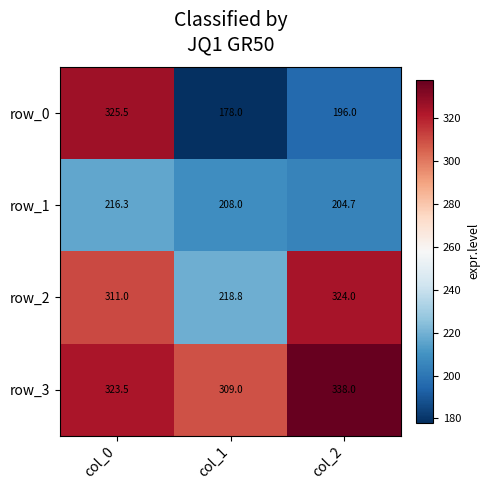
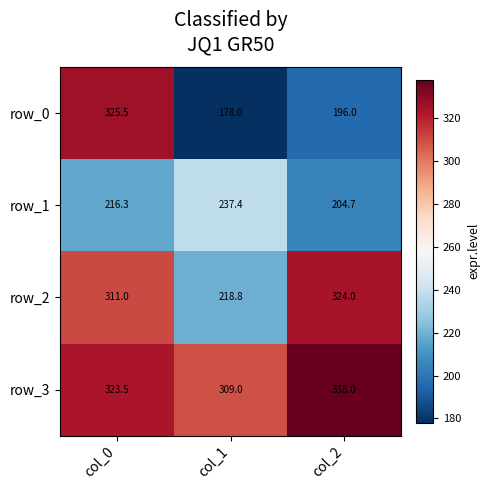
  {
    "row_0": {
      "col_0": 325.5,
      "col_1": 178.0,
      "col_2": 196.0
    },
    "row_1": {
      "col_0": 216.3,
-     "col_1": 208.0,
+     "col_1": 237.4,
      "col_2": 204.7
    },
    "row_2": {
      "col_0": 311.0,
      "col_1": 218.8,
      "col_2": 324.0
    },
    "row_3": {
      "col_0": 323.5,
      "col_1": 309.0,
      "col_2": 338.0
    }
  }
